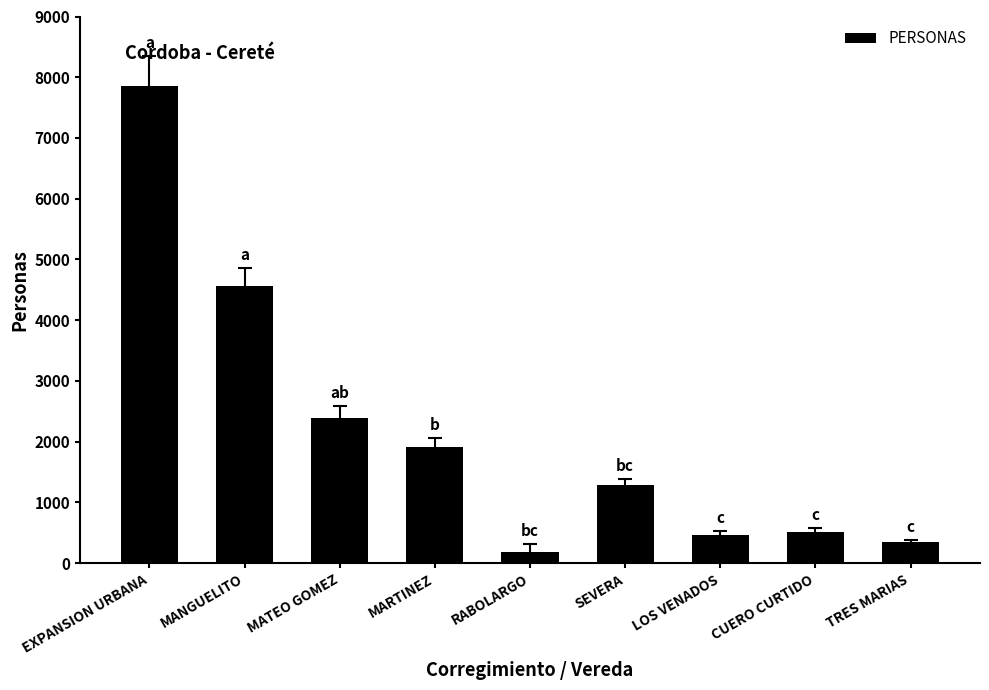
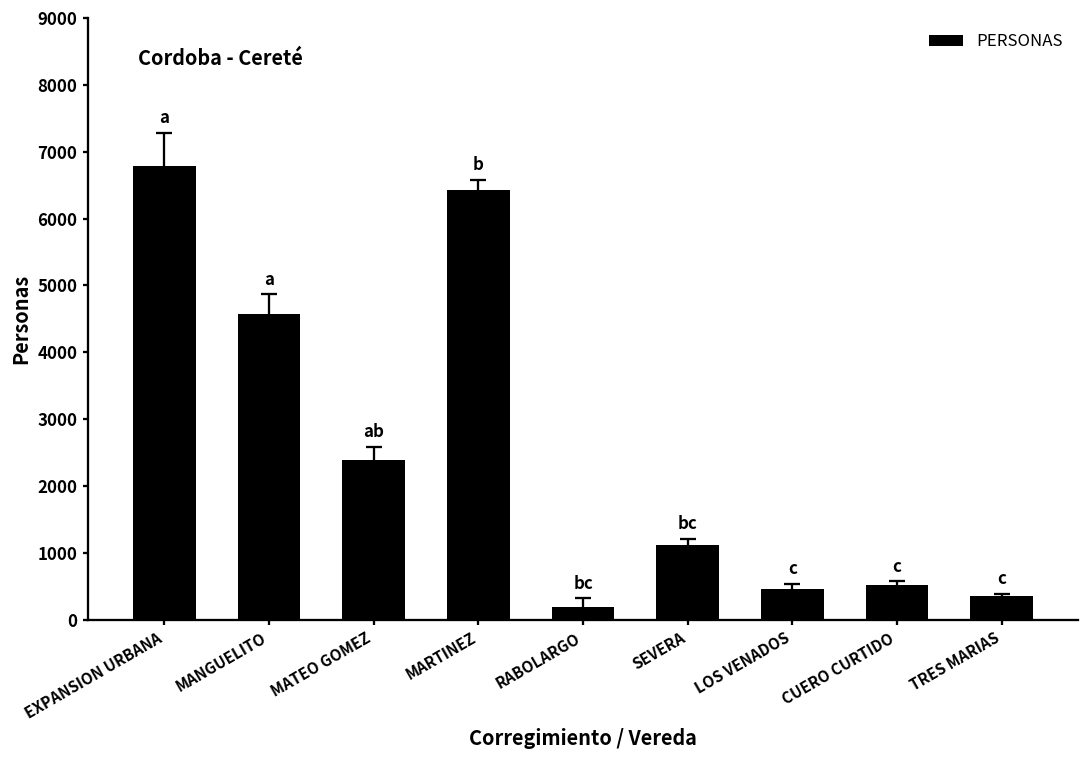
  {
    "PERSONAS": {
-     "EXPANSION URBANA": 7900,
+     "EXPANSION URBANA": 6800,
      "MANGUELITO": 4600,
      "MATEO GOMEZ": 2400,
-     "MARTINEZ": 1900,
+     "MARTINEZ": 6400,
      "RABOLARGO": 200,
-     "SEVERA": 1300,
+     "SEVERA": 1100,
      "LOS VENADOS": 500,
      "CUERO CURTIDO": 500,
      "TRES MARIAS": 300
    }
  }
